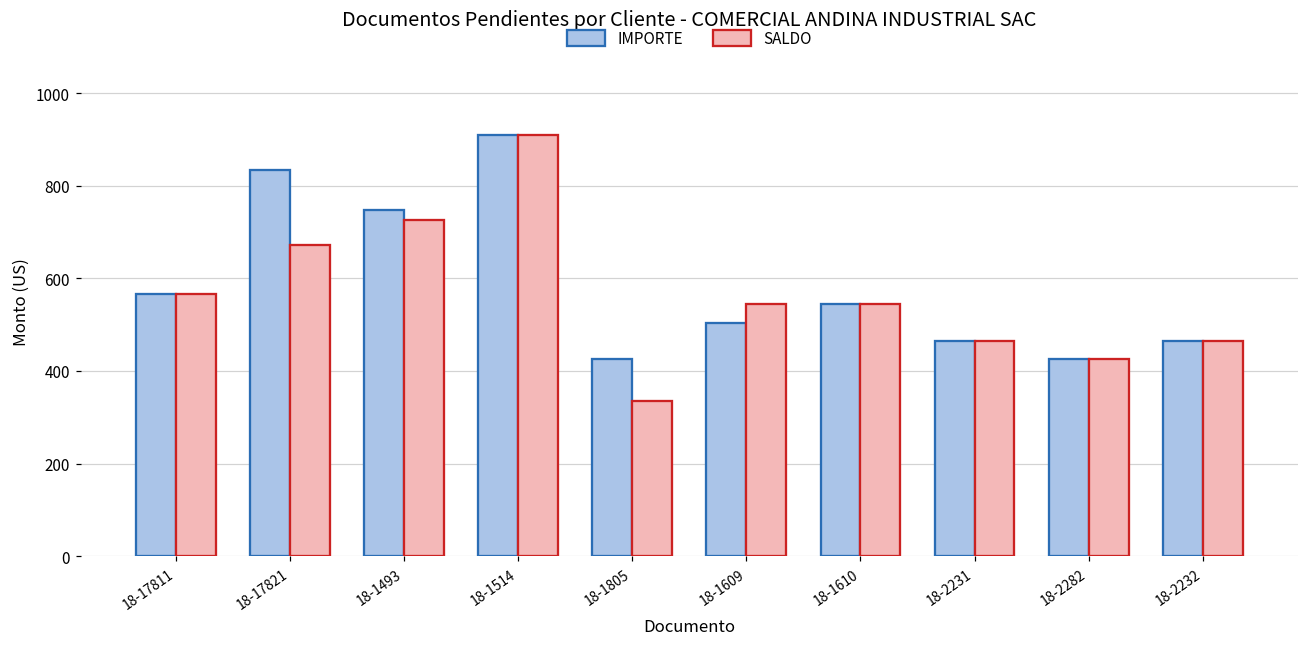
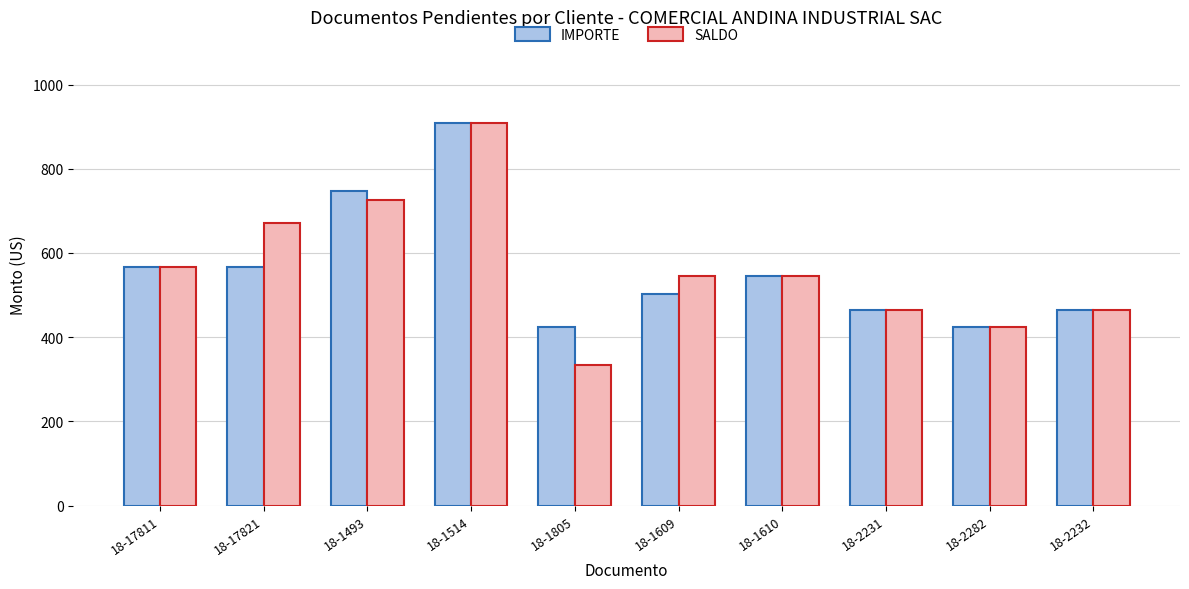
  {
    "IMPORTE": {
      "18-17811": 570,
-     "18-17821": 830,
+     "18-17821": 570,
      "18-1493": 750,
      "18-1514": 910,
      "18-1805": 420,
      "18-1609": 500,
      "18-1610": 550,
      "18-2231": 460,
      "18-2282": 420,
      "18-2232": 460
    },
    "SALDO": {
      "18-17811": 570,
      "18-17821": 670,
      "18-1493": 720,
      "18-1514": 910,
      "18-1805": 330,
      "18-1609": 550,
      "18-1610": 550,
      "18-2231": 460,
      "18-2282": 420,
      "18-2232": 460
    }
  }
